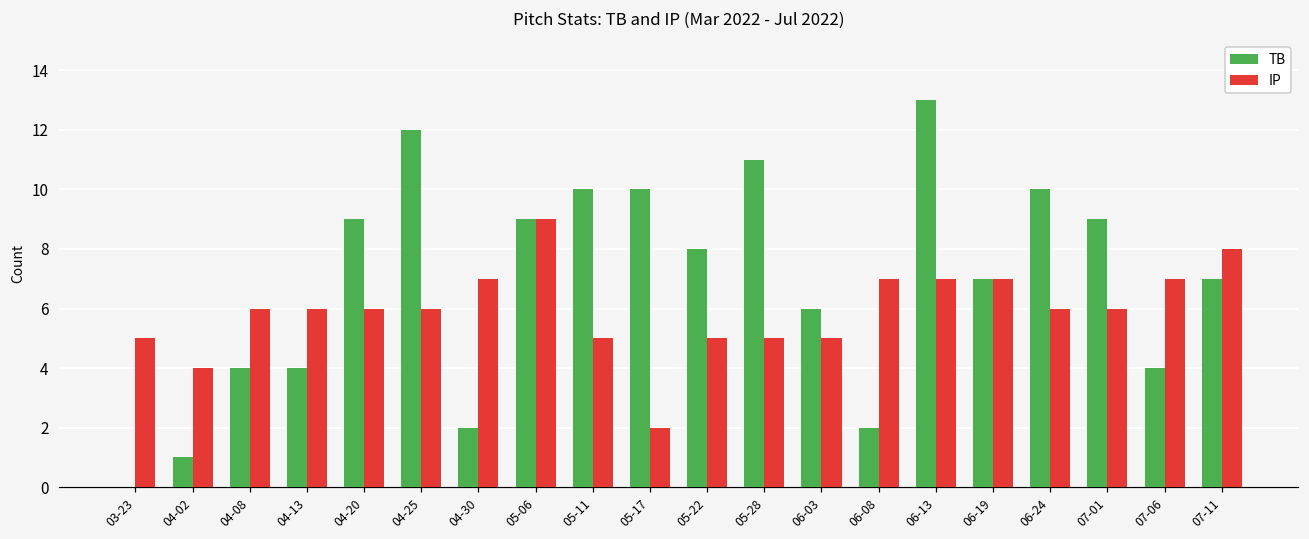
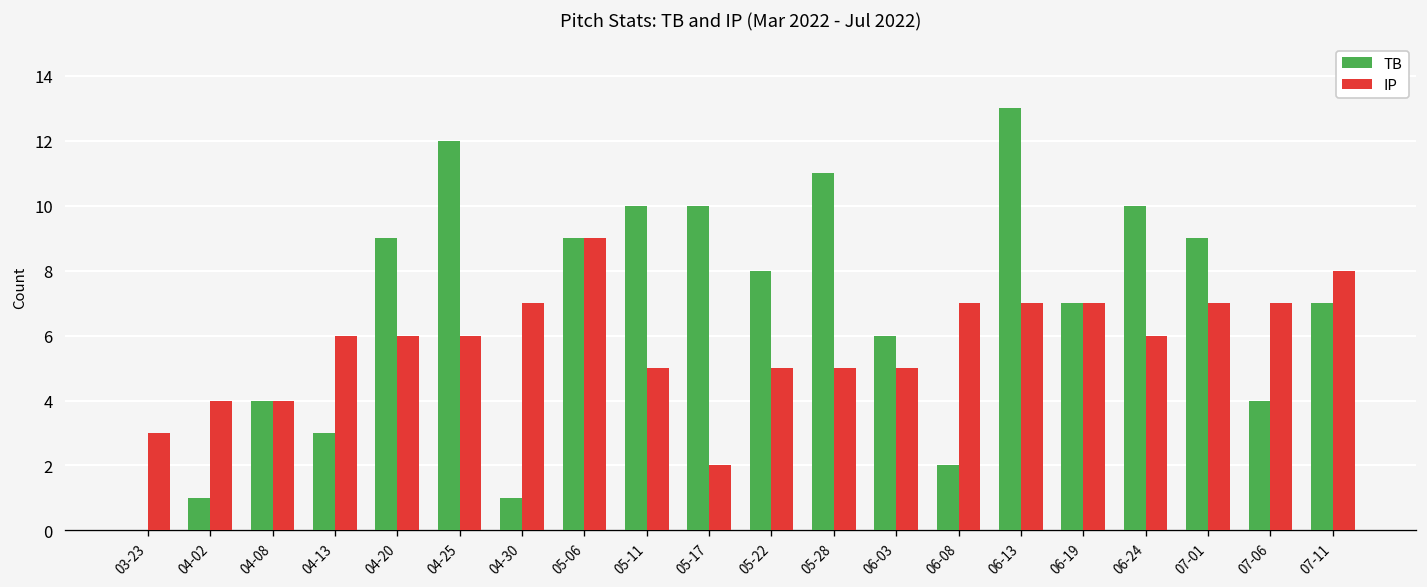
  {
    "TB": {
      "03-23": 0,
      "04-02": 1,
      "04-08": 4,
-     "04-13": 4,
+     "04-13": 3,
      "04-20": 9,
      "04-25": 12,
-     "04-30": 2,
+     "04-30": 1,
      "05-06": 9,
      "05-11": 10,
      "05-17": 10,
      "05-22": 8,
      "05-28": 11,
      "06-03": 6,
      "06-08": 2,
      "06-13": 13,
      "06-19": 7,
      "06-24": 10,
      "07-01": 9,
      "07-06": 4,
      "07-11": 7
    },
    "IP": {
-     "03-23": 5,
+     "03-23": 3,
      "04-02": 4,
-     "04-08": 6,
+     "04-08": 4,
      "04-13": 6,
      "04-20": 6,
      "04-25": 6,
      "04-30": 7,
      "05-06": 9,
      "05-11": 5,
      "05-17": 2,
      "05-22": 5,
      "05-28": 5,
      "06-03": 5,
      "06-08": 7,
      "06-13": 7,
      "06-19": 7,
      "06-24": 6,
-     "07-01": 6,
+     "07-01": 7,
      "07-06": 7,
      "07-11": 8
    }
  }
